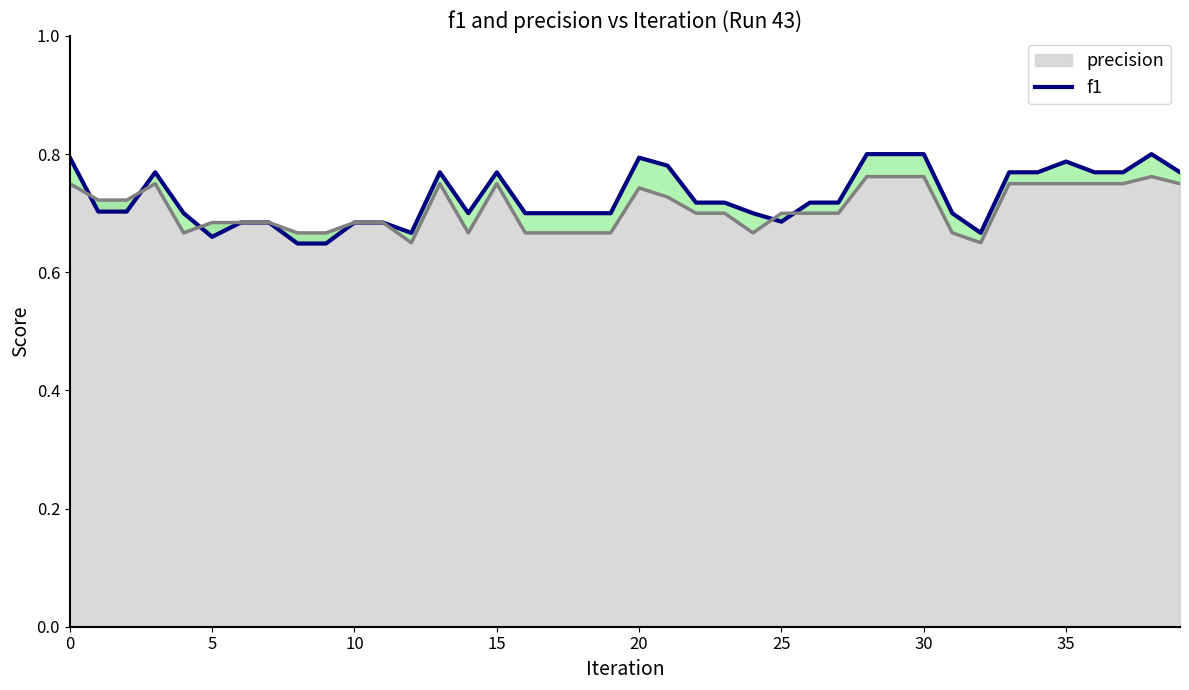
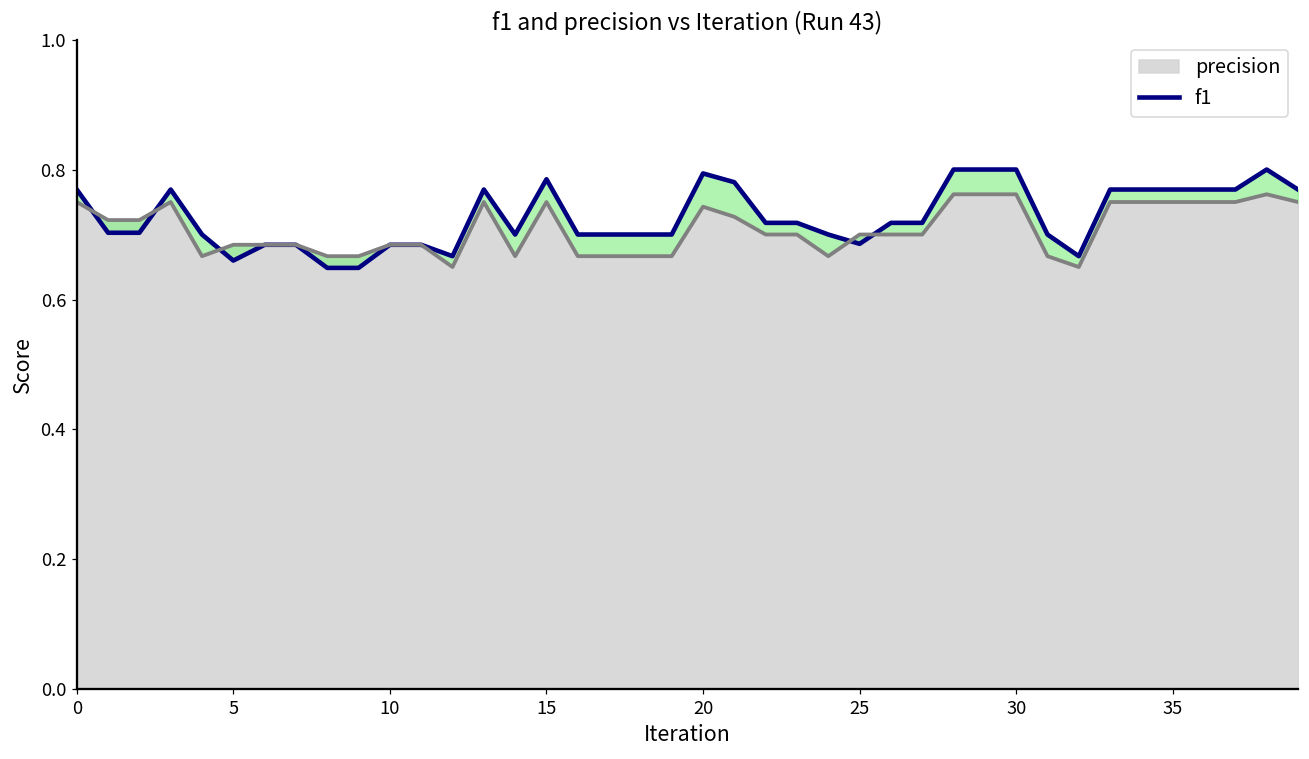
  {
    "f1": {
-     "0": 0.79,
+     "0": 0.77,
      "5": 0.66,
-     "15": 0.77,
+     "15": 0.79,
      "25": 0.69,
-     "35": 0.79
+     "35": 0.77
    },
    "precision": {
      "0": 0.75,
      "15": 0.75,
      "20": 0.74,
      "30": 0.76,
      "35": 0.75
    }
  }
